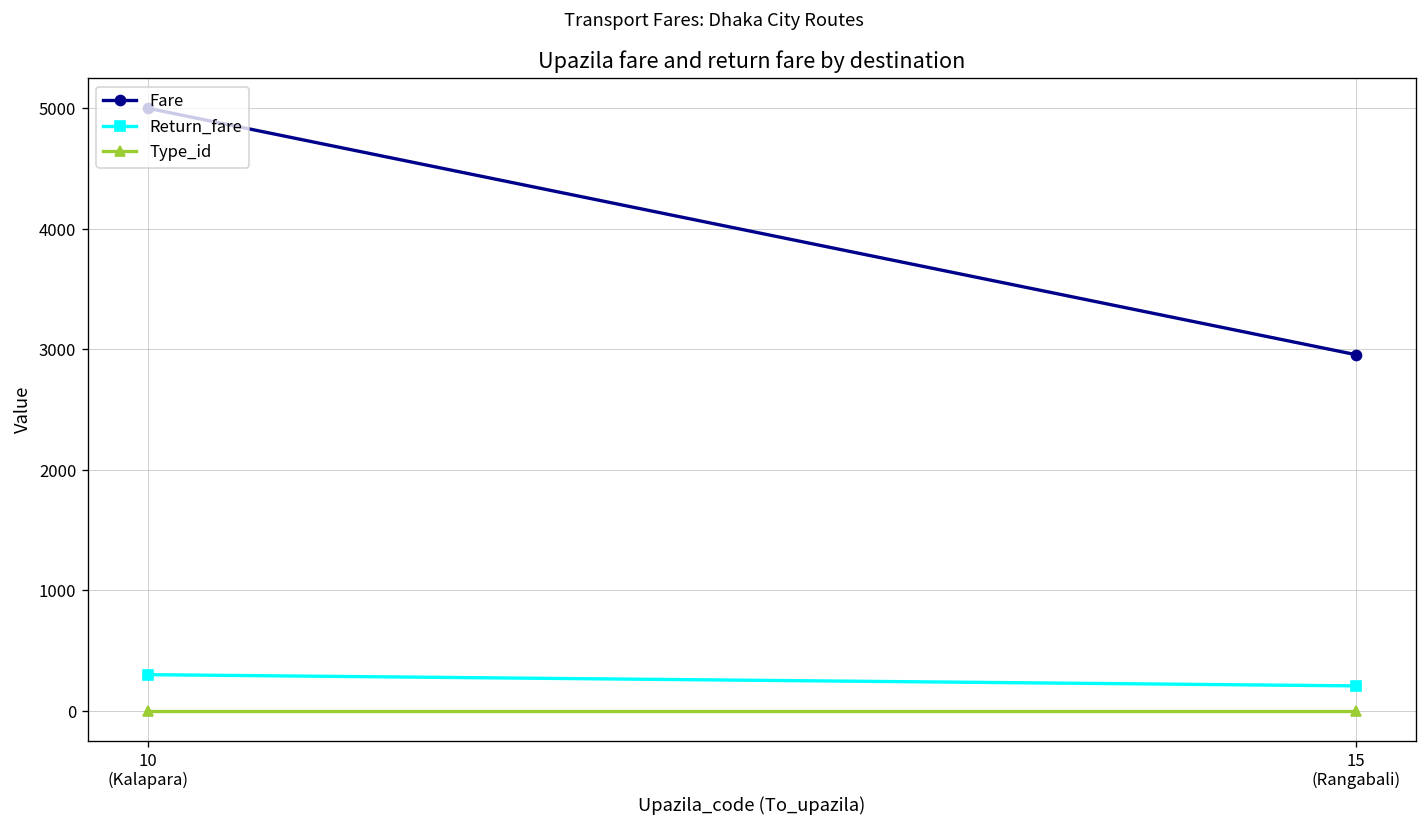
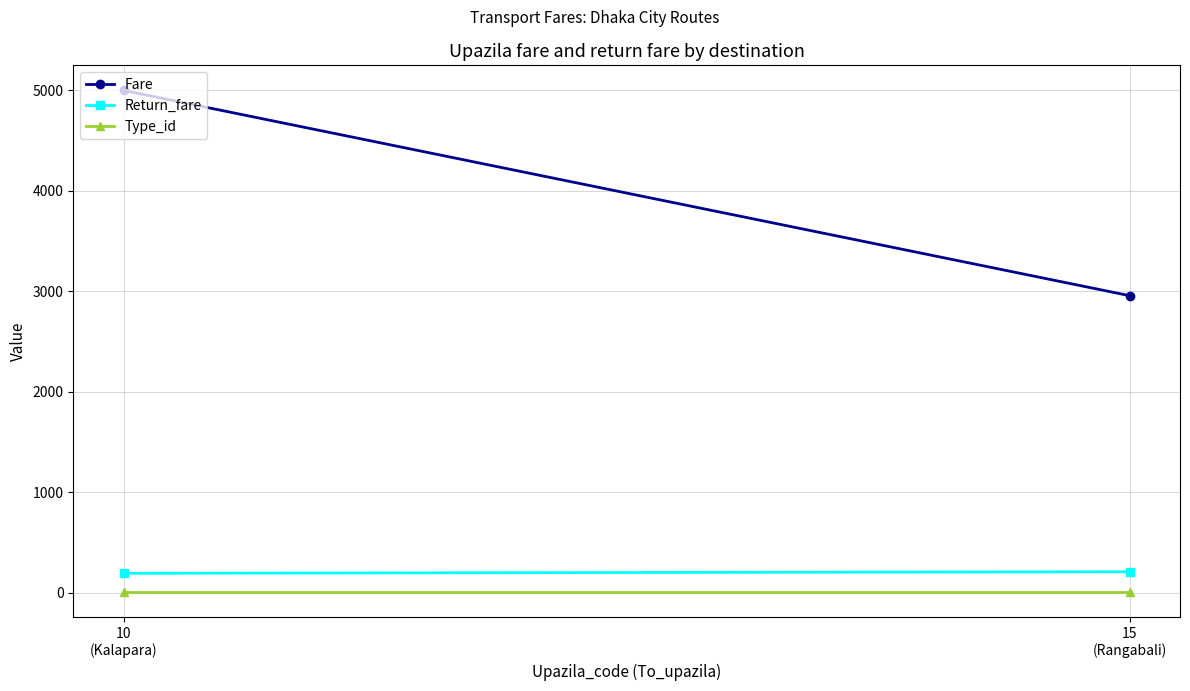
  {
    "Fare": {
      "15 (Rangabali)": 2960
    },
    "Return_fare": {
-     "10 (Kalapara)": 300,
+     "10 (Kalapara)": 190,
      "15 (Rangabali)": 210
    },
    "Type_id": {
      "10 (Kalapara)": 0,
      "15 (Rangabali)": 0
    }
  }
